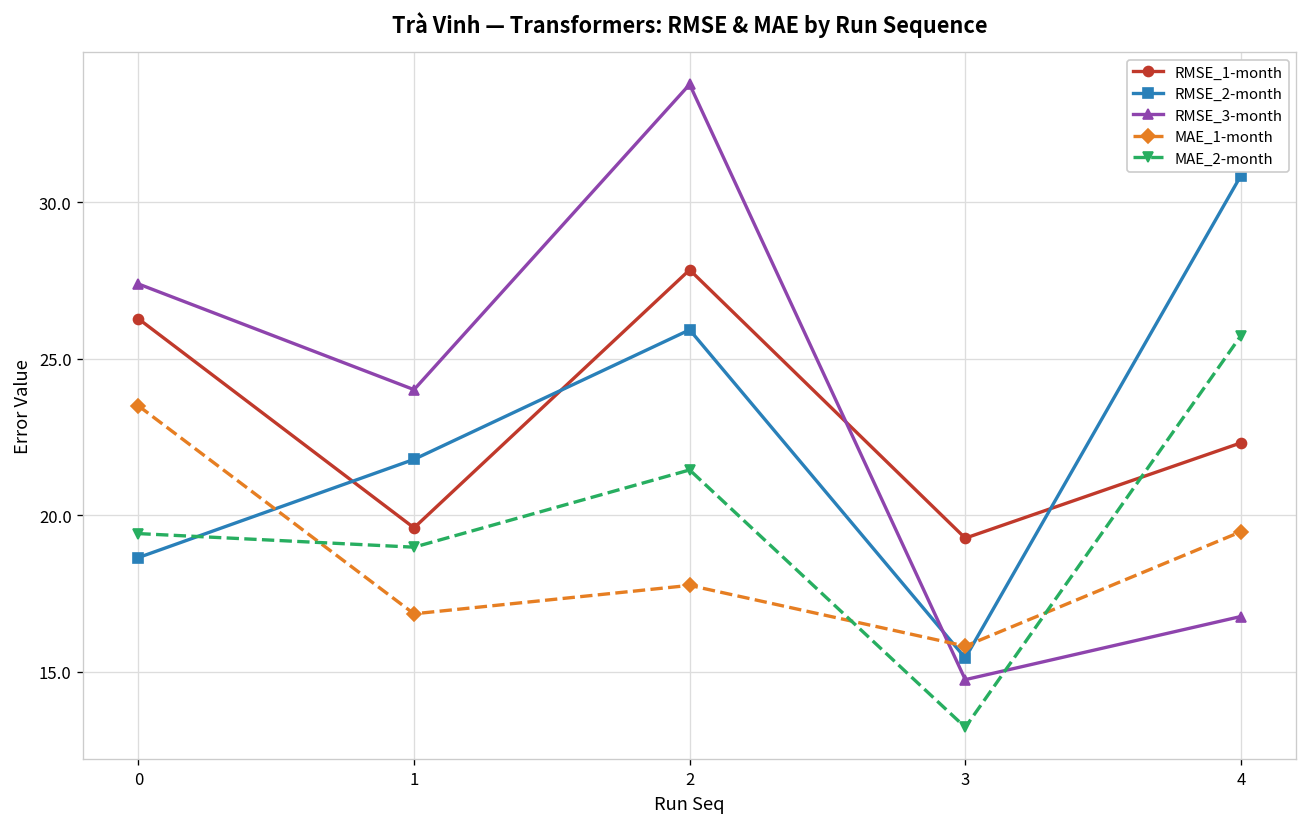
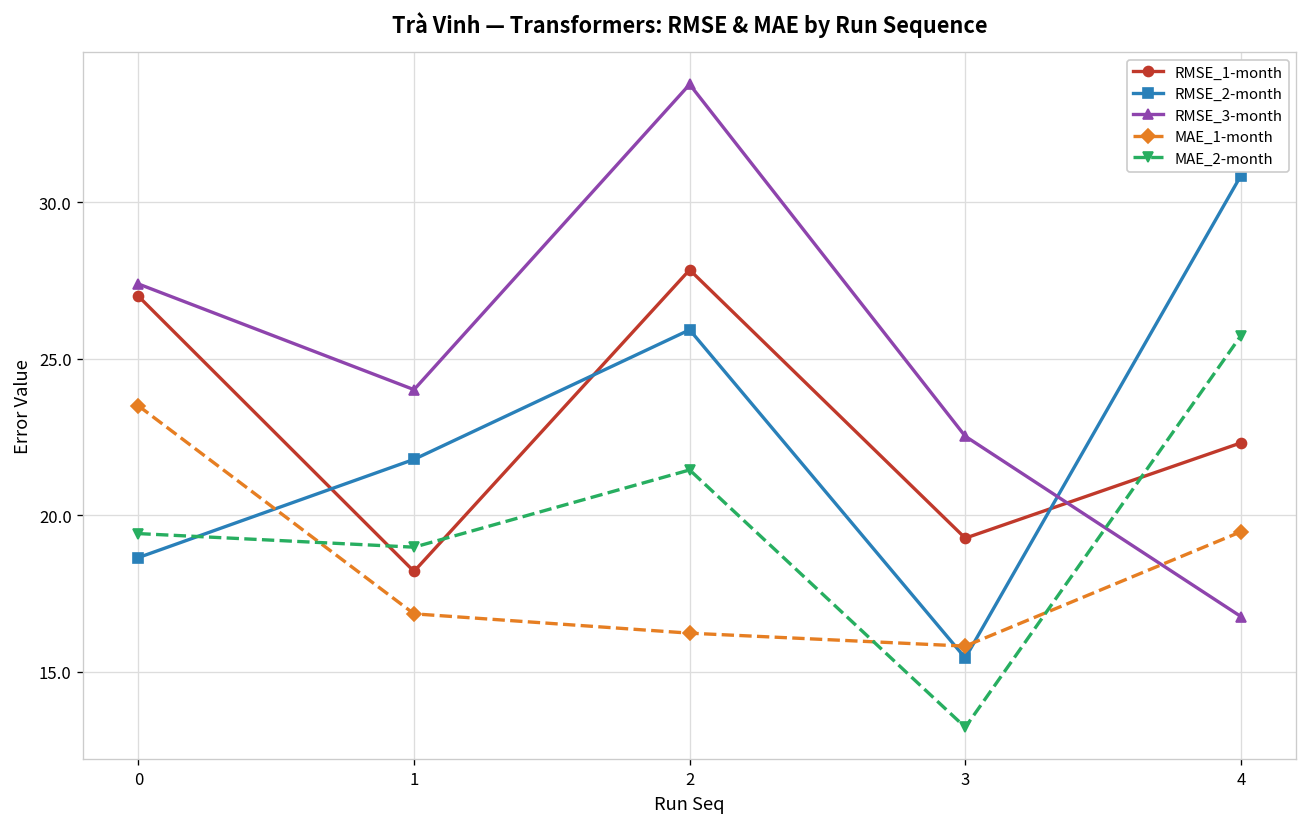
  {
    "RMSE_1-month": {
-     "0": 26.3,
-     "1": 19.6,
+     "0": 27.0,
+     "1": 18.2,
      "2": 27.8,
      "3": 19.3,
      "4": 22.3
    },
    "RMSE_2-month": {
      "0": 18.6,
      "1": 21.8,
      "2": 25.9,
      "3": 15.4
    },
    "RMSE_3-month": {
      "0": 27.4,
      "1": 24.0,
      "2": 33.8,
-     "3": 14.7,
+     "3": 22.5,
      "4": 16.8
    },
    "MAE_1-month": {
      "0": 23.5,
      "1": 16.9,
-     "2": 17.8,
+     "2": 16.2,
      "3": 15.8,
      "4": 19.5
    },
    "MAE_2-month": {
      "0": 19.4,
      "1": 19.0,
      "2": 21.5,
      "3": 13.2,
      "4": 25.7
    }
  }
